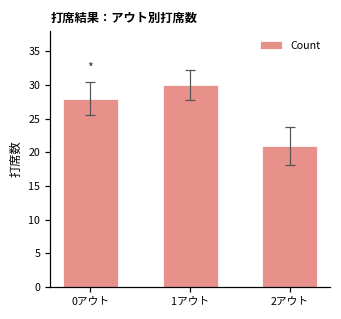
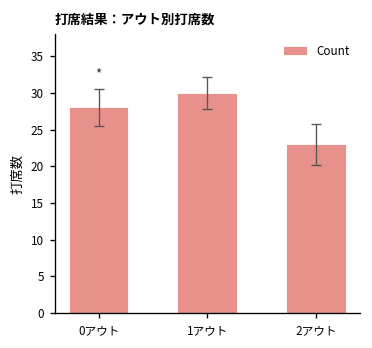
  {
    "Count": {
      "0アウト": 28,
      "1アウト": 30,
-     "2アウト": 21
+     "2アウト": 23
    }
  }
